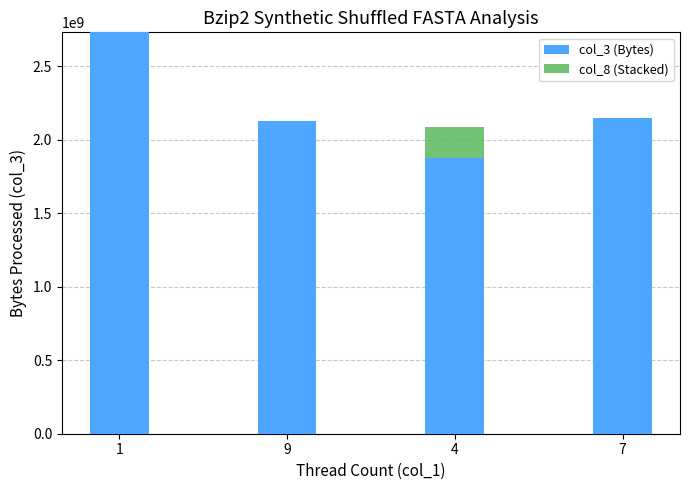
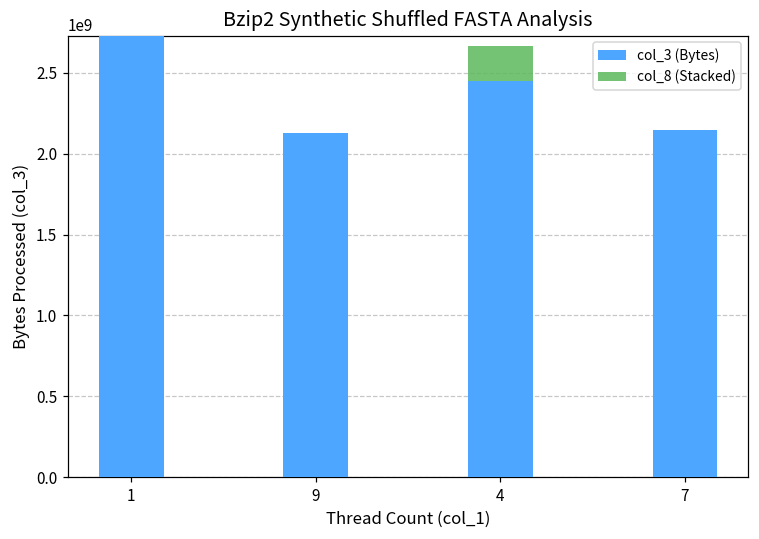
  {
    "col_3 (Bytes)": {
      "1": 2730000000,
      "9": 2130000000,
-     "4": 1870000000,
+     "4": 2450000000,
      "7": 2150000000
    },
    "col_8 (Stacked)": {
      "4": 220000000
    }
  }
